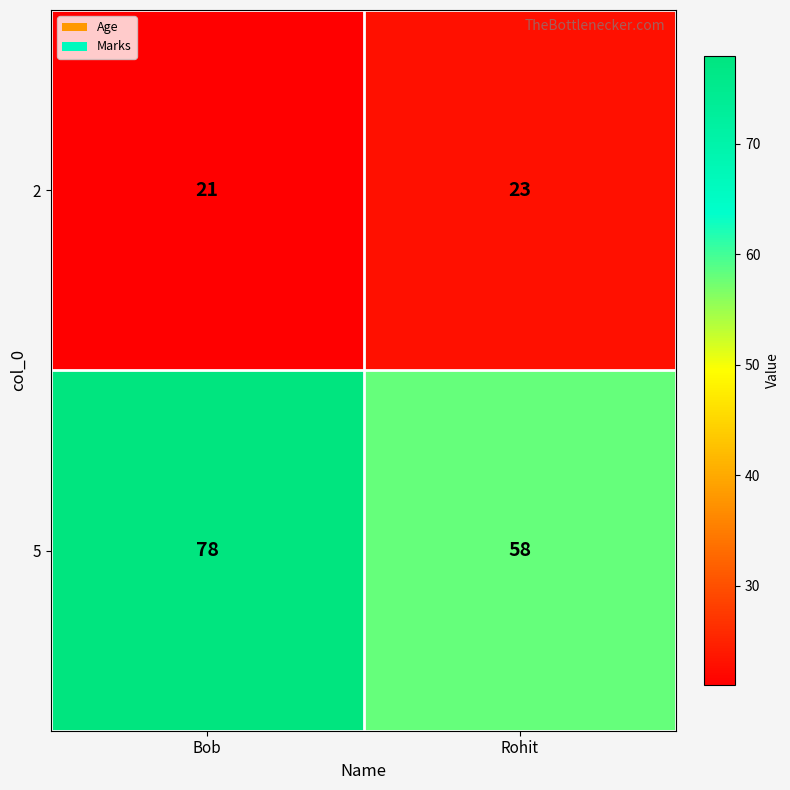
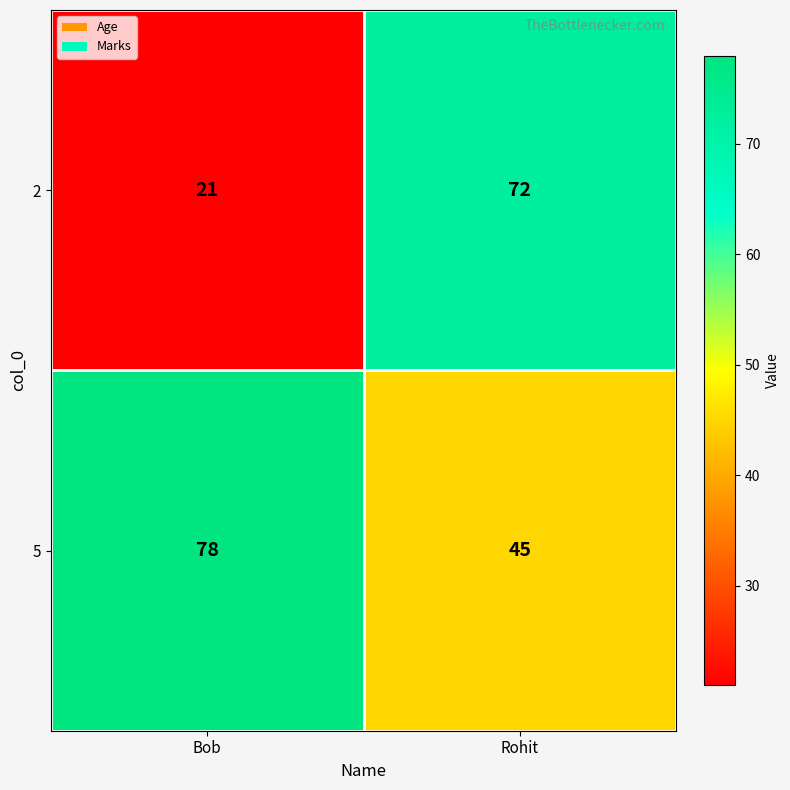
  {
    "2": {
      "Bob": 21,
-     "Rohit": 23
+     "Rohit": 72
    },
    "5": {
      "Bob": 78,
-     "Rohit": 58
+     "Rohit": 45
    }
  }
